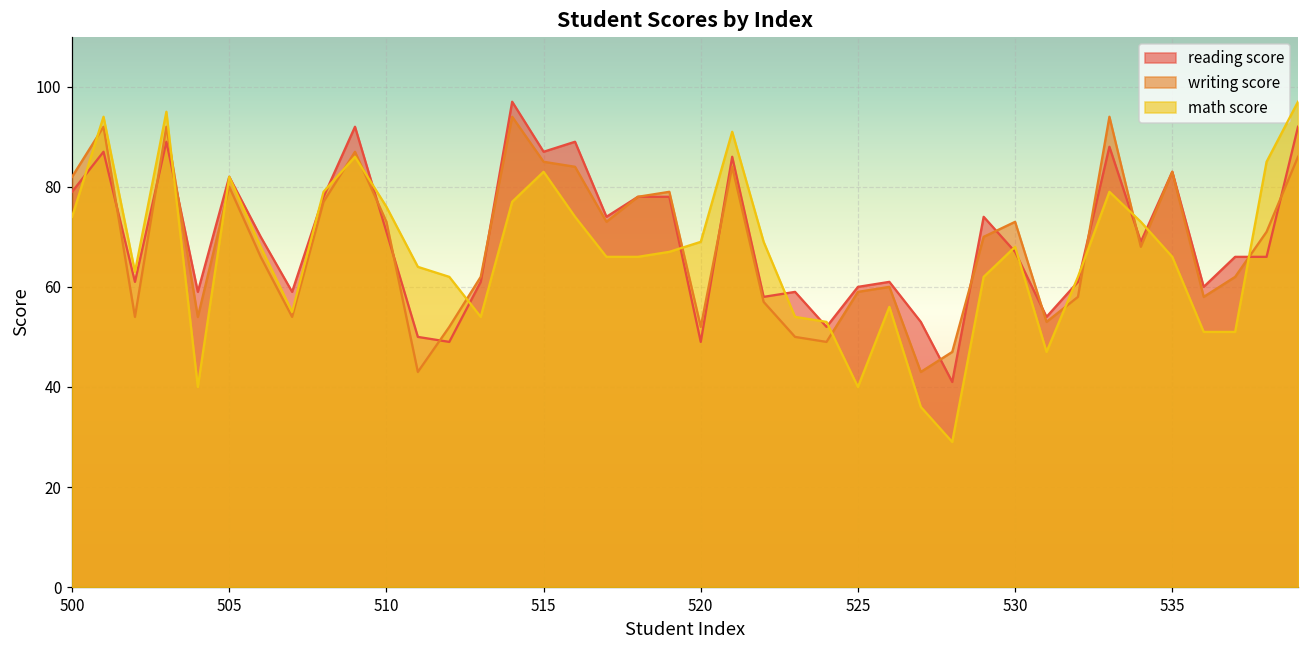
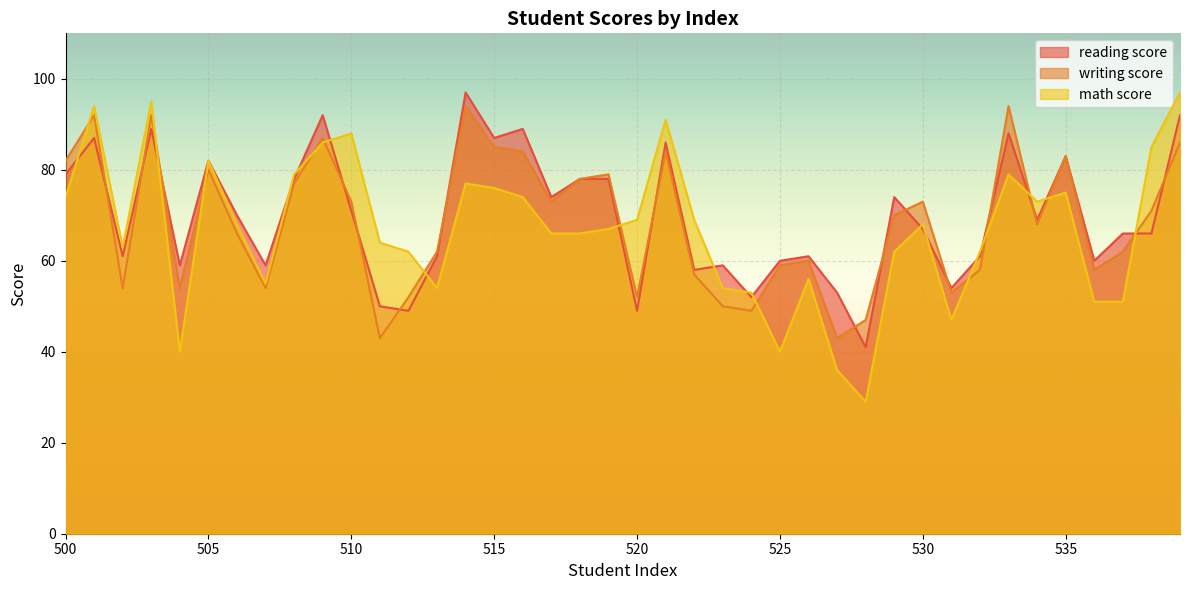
  {
    "math score": {
      "500": 74,
-     "510": 76,
-     "515": 83,
+     "510": 88,
+     "515": 76,
      "520": 69,
      "525": 40,
      "530": 68,
-     "535": 66
+     "535": 75
    }
  }
